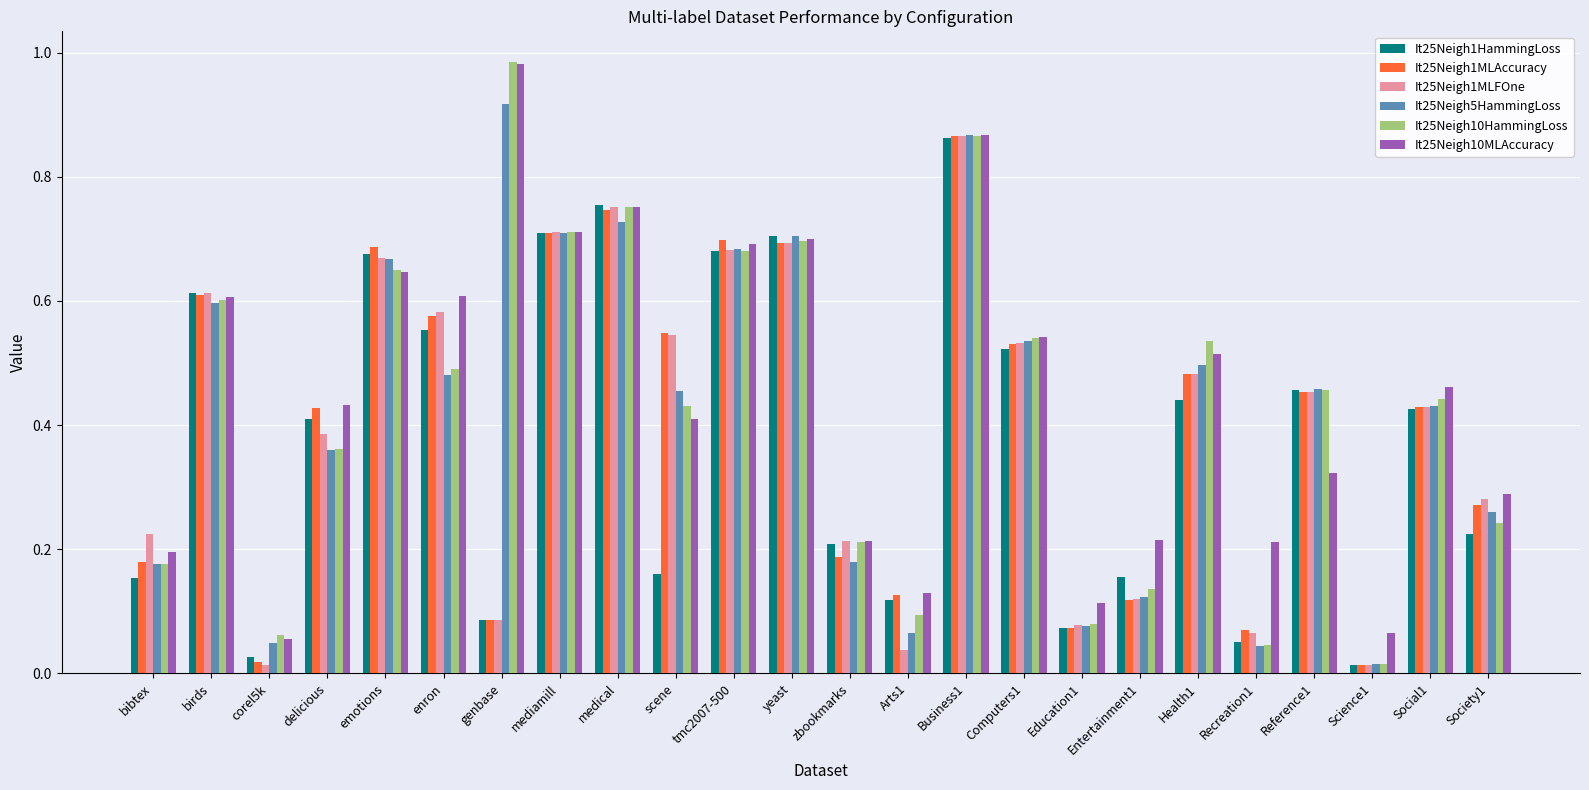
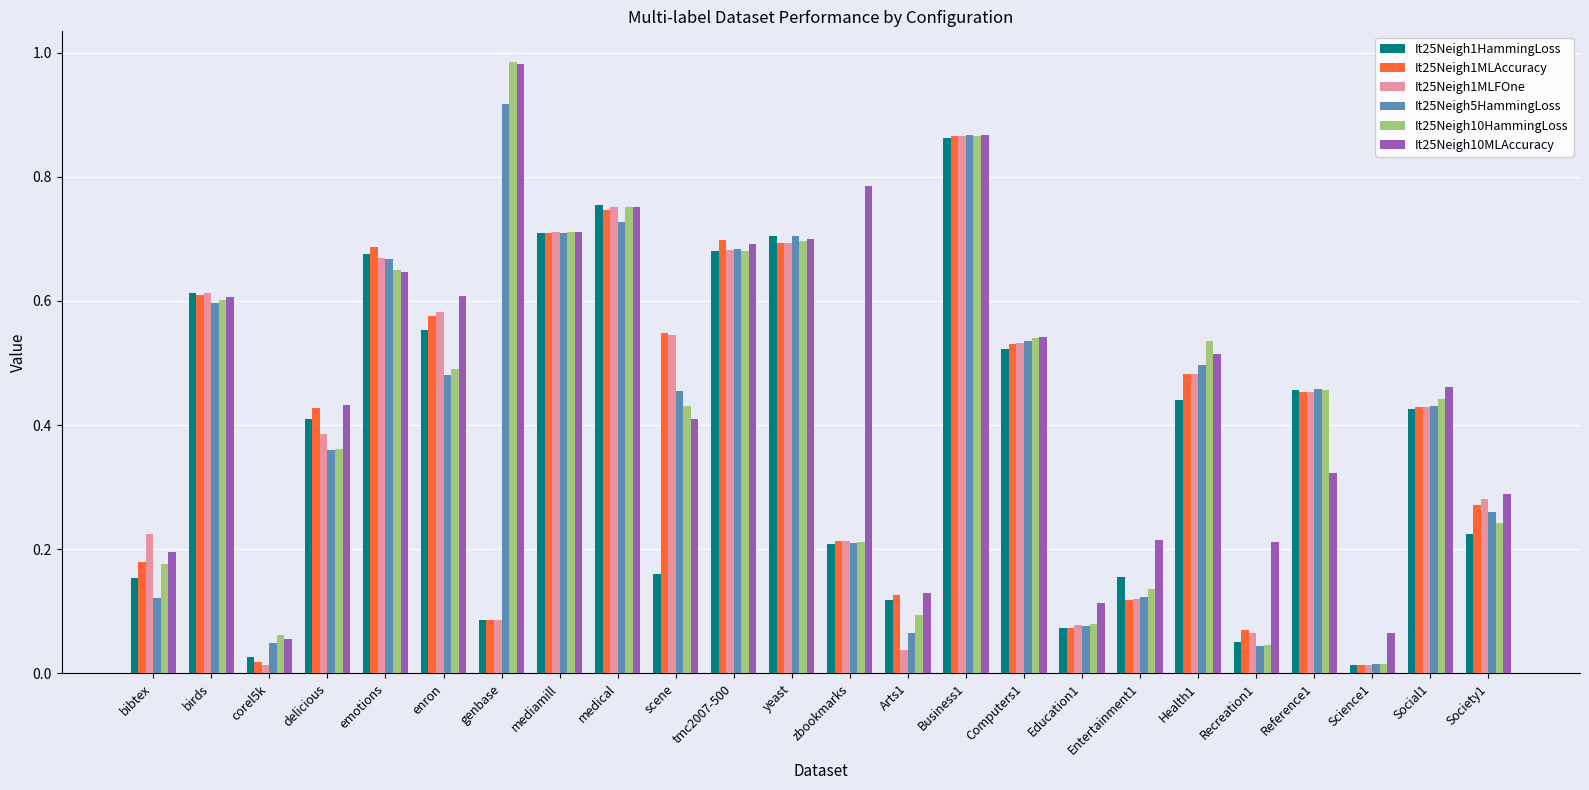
  {
    "It25Neigh1HammingLoss": {
      "bibtex": 0.15,
      "birds": 0.61,
      "corel5k": 0.03,
      "delicious": 0.41,
      "emotions": 0.68,
      "enron": 0.55,
      "genbase": 0.09,
      "mediamill": 0.71,
      "medical": 0.75,
      "scene": 0.16,
      "tmc2007-500": 0.68,
      "yeast": 0.71,
      "zbookmarks": 0.21,
      "Arts1": 0.12,
      "Business1": 0.86,
      "Computers1": 0.52,
      "Education1": 0.07,
      "Entertainment1": 0.16,
      "Health1": 0.44,
      "Recreation1": 0.05,
      "Reference1": 0.46,
      "Science1": 0.01,
      "Social1": 0.43,
      "Society1": 0.23
    },
    "It25Neigh1MLAccuracy": {
      "bibtex": 0.18,
      "birds": 0.61,
      "corel5k": 0.02,
      "delicious": 0.43,
      "emotions": 0.69,
      "enron": 0.58,
      "genbase": 0.09,
      "mediamill": 0.71,
      "medical": 0.75,
      "scene": 0.55,
      "tmc2007-500": 0.70,
      "yeast": 0.69,
-     "zbookmarks": 0.19,
+     "zbookmarks": 0.21,
      "Arts1": 0.13,
      "Business1": 0.87,
      "Computers1": 0.53,
      "Education1": 0.07,
      "Entertainment1": 0.12,
      "Health1": 0.48,
      "Recreation1": 0.07,
      "Reference1": 0.45,
      "Science1": 0.01,
      "Social1": 0.43,
      "Society1": 0.27
    },
    "It25Neigh1MLFOne": {
      "bibtex": 0.22,
      "birds": 0.61,
      "corel5k": 0.01,
      "delicious": 0.39,
      "emotions": 0.67,
      "enron": 0.58,
      "genbase": 0.09,
      "mediamill": 0.71,
      "medical": 0.75,
      "scene": 0.55,
      "tmc2007-500": 0.68,
      "yeast": 0.69,
      "zbookmarks": 0.21,
      "Arts1": 0.04,
      "Business1": 0.87,
      "Computers1": 0.53,
      "Education1": 0.08,
      "Entertainment1": 0.12,
      "Health1": 0.48,
      "Recreation1": 0.06,
      "Reference1": 0.45,
      "Science1": 0.01,
      "Social1": 0.43,
      "Society1": 0.28
    },
    "It25Neigh5HammingLoss": {
-     "bibtex": 0.18,
+     "bibtex": 0.12,
      "birds": 0.60,
      "corel5k": 0.05,
      "delicious": 0.36,
      "emotions": 0.67,
      "enron": 0.48,
      "genbase": 0.92,
      "mediamill": 0.71,
      "medical": 0.73,
      "scene": 0.46,
      "tmc2007-500": 0.68,
      "yeast": 0.71,
-     "zbookmarks": 0.18,
+     "zbookmarks": 0.21,
      "Arts1": 0.06,
      "Business1": 0.87,
      "Computers1": 0.54,
      "Education1": 0.08,
      "Entertainment1": 0.12,
      "Health1": 0.50,
      "Recreation1": 0.04,
      "Reference1": 0.46,
      "Science1": 0.02,
      "Social1": 0.43,
      "Society1": 0.26
    },
    "It25Neigh10HammingLoss": {
      "bibtex": 0.18,
      "birds": 0.60,
      "corel5k": 0.06,
      "delicious": 0.36,
      "emotions": 0.65,
      "enron": 0.49,
      "genbase": 0.99,
      "mediamill": 0.71,
      "medical": 0.75,
      "scene": 0.43,
      "tmc2007-500": 0.68,
      "yeast": 0.70,
      "zbookmarks": 0.21,
      "Arts1": 0.09,
      "Business1": 0.87,
      "Computers1": 0.54,
      "Education1": 0.08,
      "Entertainment1": 0.14,
      "Health1": 0.54,
      "Recreation1": 0.05,
      "Reference1": 0.46,
      "Science1": 0.02,
      "Social1": 0.44,
      "Society1": 0.24
    },
    "It25Neigh10MLAccuracy": {
      "bibtex": 0.20,
      "birds": 0.61,
      "corel5k": 0.06,
      "delicious": 0.43,
      "emotions": 0.65,
      "enron": 0.61,
      "genbase": 0.98,
      "mediamill": 0.71,
      "medical": 0.75,
      "scene": 0.41,
      "tmc2007-500": 0.69,
      "yeast": 0.70,
-     "zbookmarks": 0.21,
+     "zbookmarks": 0.79,
      "Arts1": 0.13,
      "Business1": 0.87,
      "Computers1": 0.54,
      "Education1": 0.11,
      "Entertainment1": 0.22,
      "Health1": 0.52,
      "Recreation1": 0.21,
      "Reference1": 0.32,
      "Science1": 0.07,
      "Social1": 0.46,
      "Society1": 0.29
    }
  }
